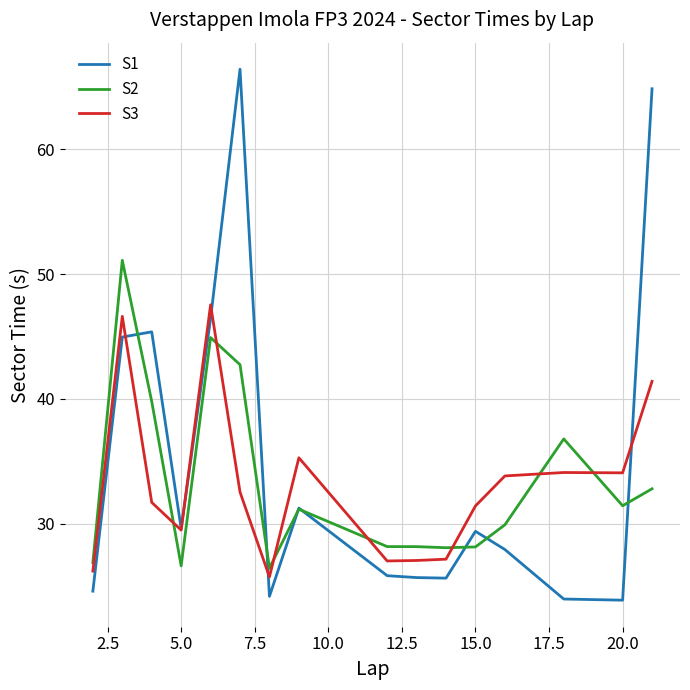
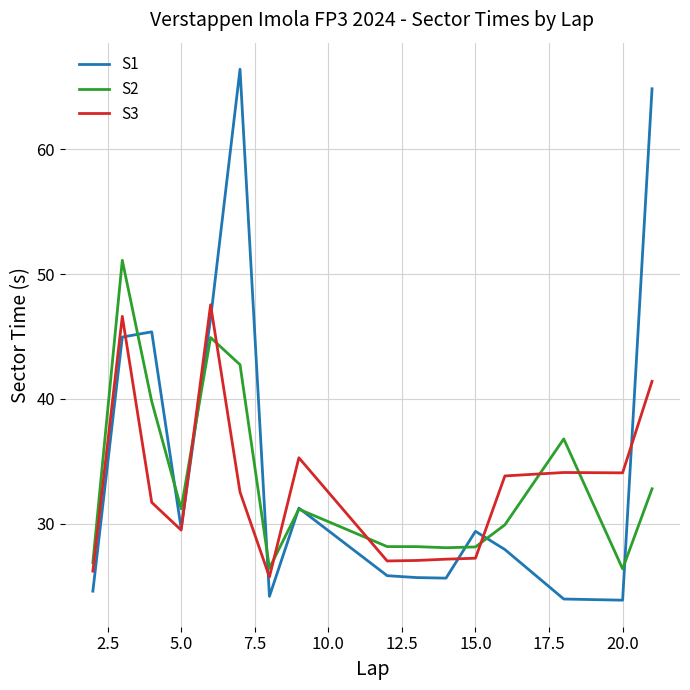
  {
    "S1": {
      "15.0": 29.4,
      "20.0": 23.9
    },
    "S2": {
-     "5.0": 26.6,
+     "5.0": 31.2,
      "15.0": 28.1,
-     "20.0": 31.4
+     "20.0": 26.4
    },
    "S3": {
-     "15.0": 31.4,
+     "15.0": 27.2,
      "20.0": 34.1
    }
  }
